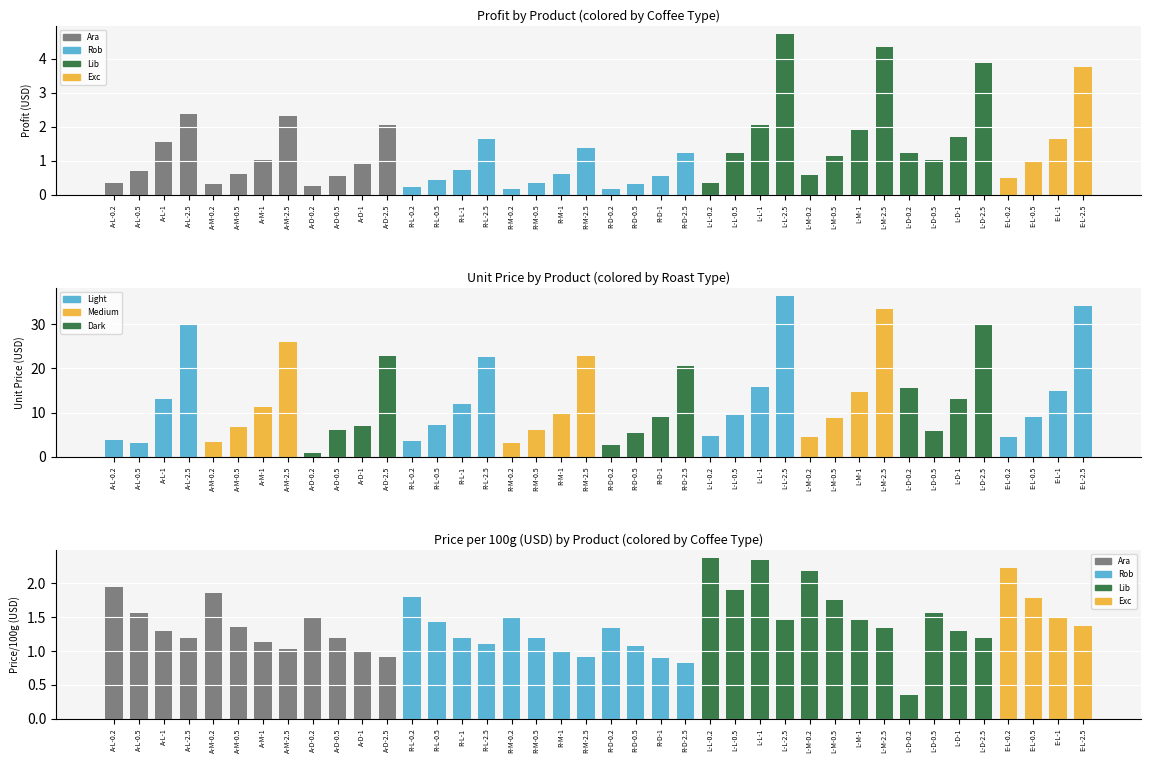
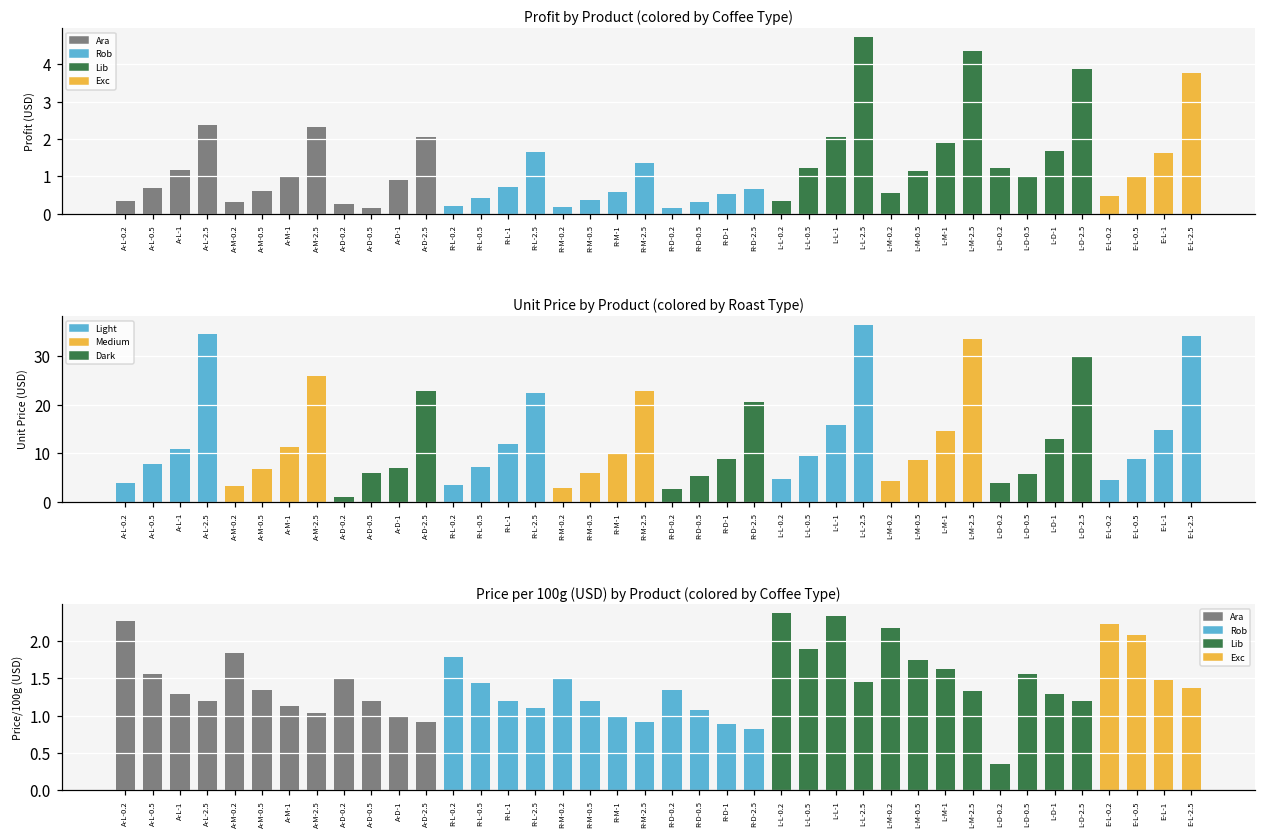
  {
    "Profit by Product (colored by Coffee Type)": {
      "A-L-0.2": 0.3,
      "A-L-0.5": 0.7,
-     "A-L-1": 1.6,
+     "A-L-1": 1.2,
      "A-L-2.5": 2.4,
      "A-M-0.2": 0.3,
      "A-M-0.5": 0.6,
      "A-M-1": 1.0,
      "A-M-2.5": 2.3,
      "A-D-0.2": 0.3,
-     "A-D-0.5": 0.5,
+     "A-D-0.5": 0.1,
      "A-D-1": 0.9,
      "A-D-2.5": 2.1,
      "R-L-0.2": 0.2,
      "R-L-0.5": 0.4,
      "R-L-1": 0.7,
      "R-L-2.5": 1.6,
      "R-M-0.2": 0.2,
      "R-M-0.5": 0.4,
      "R-M-1": 0.6,
      "R-M-2.5": 1.4,
      "R-D-0.2": 0.2,
      "R-D-0.5": 0.3,
      "R-D-1": 0.5,
-     "R-D-2.5": 1.2,
+     "R-D-2.5": 0.7,
      "L-L-0.2": 0.3,
      "L-L-0.5": 1.2,
      "L-L-1": 2.1,
      "L-L-2.5": 4.7,
      "L-M-0.2": 0.6,
      "L-M-0.5": 1.1,
      "L-M-1": 1.9,
      "L-M-2.5": 4.4,
      "L-D-0.2": 1.2,
      "L-D-0.5": 1.0,
      "L-D-1": 1.7,
      "L-D-2.5": 3.9,
      "E-L-0.2": 0.5,
      "E-L-0.5": 1.0,
      "E-L-1": 1.6,
      "E-L-2.5": 3.8
    },
    "Unit Price by Product (colored by Roast Type)": {
      "A-L-0.2": 4,
-     "A-L-0.5": 3,
-     "A-L-1": 13,
-     "A-L-2.5": 30,
+     "A-L-0.5": 8,
+     "A-L-1": 11,
+     "A-L-2.5": 35,
      "A-M-0.2": 3,
      "A-M-0.5": 7,
      "A-M-1": 11,
      "A-M-2.5": 26,
      "A-D-0.2": 1,
      "A-D-0.5": 6,
      "A-D-1": 7,
      "A-D-2.5": 23,
      "R-L-0.2": 4,
      "R-L-0.5": 7,
      "R-L-1": 12,
      "R-L-2.5": 23,
      "R-M-0.2": 3,
      "R-M-0.5": 6,
      "R-M-1": 10,
      "R-M-2.5": 23,
      "R-D-0.2": 3,
      "R-D-0.5": 5,
      "R-D-1": 9,
      "R-D-2.5": 21,
      "L-L-0.2": 5,
      "L-L-0.5": 10,
      "L-L-1": 16,
      "L-L-2.5": 36,
      "L-M-0.2": 4,
      "L-M-0.5": 9,
      "L-M-1": 15,
      "L-M-2.5": 33,
-     "L-D-0.2": 16,
+     "L-D-0.2": 4,
      "L-D-0.5": 6,
      "L-D-1": 13,
      "L-D-2.5": 30,
      "E-L-0.2": 4,
      "E-L-0.5": 9,
      "E-L-1": 15,
      "E-L-2.5": 34
    },
    "Price per 100g (USD) by Product (colored by Coffee Type)": {
-     "A-L-0.2": 1.9,
+     "A-L-0.2": 2.3,
      "A-L-0.5": 1.6,
      "A-L-1": 1.3,
      "A-L-2.5": 1.2,
      "A-M-0.2": 1.8,
      "A-M-0.5": 1.4,
      "A-M-1": 1.1,
      "A-M-2.5": 1.0,
      "A-D-0.2": 1.5,
      "A-D-0.5": 1.2,
      "A-D-1": 1.0,
      "A-D-2.5": 0.9,
      "R-L-0.2": 1.8,
      "R-L-0.5": 1.4,
      "R-L-1": 1.2,
      "R-L-2.5": 1.1,
      "R-M-0.2": 1.5,
      "R-M-0.5": 1.2,
      "R-M-1": 1.0,
      "R-M-2.5": 0.9,
      "R-D-0.2": 1.3,
      "R-D-0.5": 1.1,
      "R-D-1": 0.9,
      "R-D-2.5": 0.8,
      "L-L-0.2": 2.4,
      "L-L-0.5": 1.9,
      "L-L-1": 2.3,
      "L-L-2.5": 1.5,
      "L-M-0.2": 2.2,
      "L-M-0.5": 1.7,
-     "L-M-1": 1.5,
+     "L-M-1": 1.6,
      "L-M-2.5": 1.3,
      "L-D-0.2": 0.4,
      "L-D-0.5": 1.6,
      "L-D-1": 1.3,
      "L-D-2.5": 1.2,
      "E-L-0.2": 2.2,
-     "E-L-0.5": 1.8,
+     "E-L-0.5": 2.1,
      "E-L-1": 1.5,
      "E-L-2.5": 1.4
    }
  }
